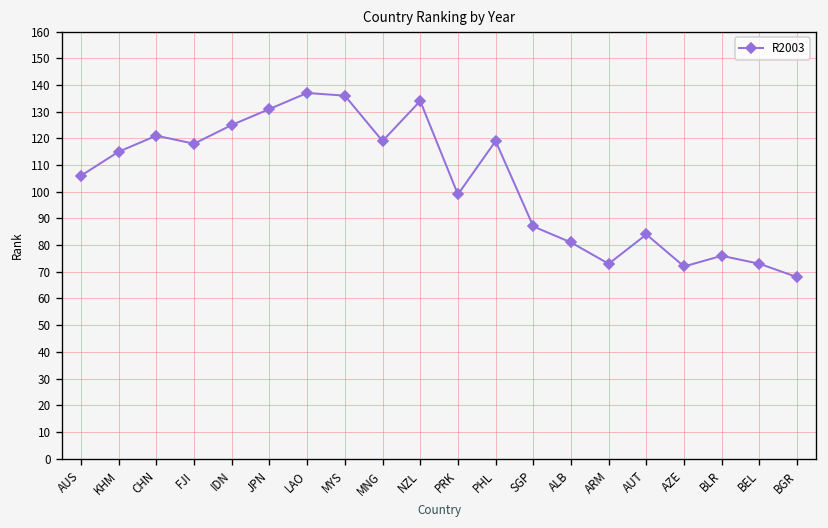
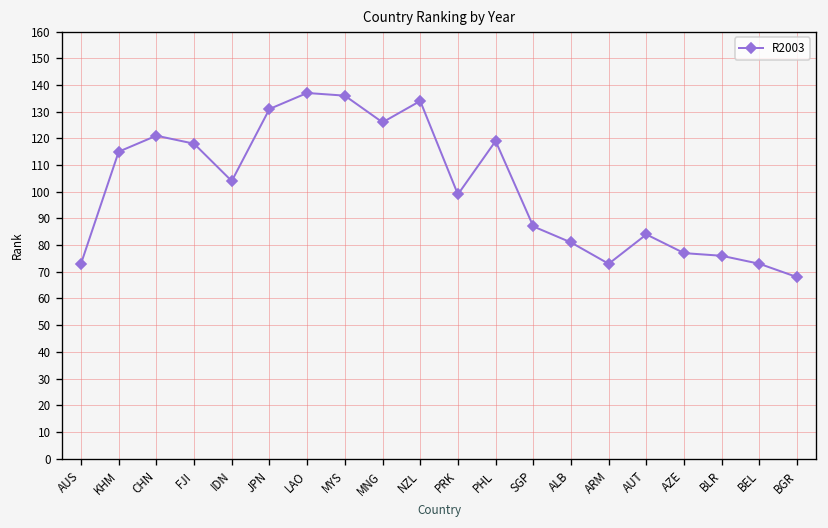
  {
-   "AUS": 106,
+   "AUS": 73,
    "KHM": 115,
    "CHN": 121,
    "FJI": 118,
-   "IDN": 125,
+   "IDN": 104,
    "JPN": 131,
    "LAO": 137,
    "MYS": 136,
-   "MNG": 119,
+   "MNG": 126,
    "NZL": 134,
    "PRK": 99,
    "PHL": 119,
    "SGP": 87,
    "ALB": 81,
    "ARM": 73,
    "AUT": 84,
-   "AZE": 72,
+   "AZE": 77,
    "BLR": 76,
    "BEL": 73,
    "BGR": 68
  }
